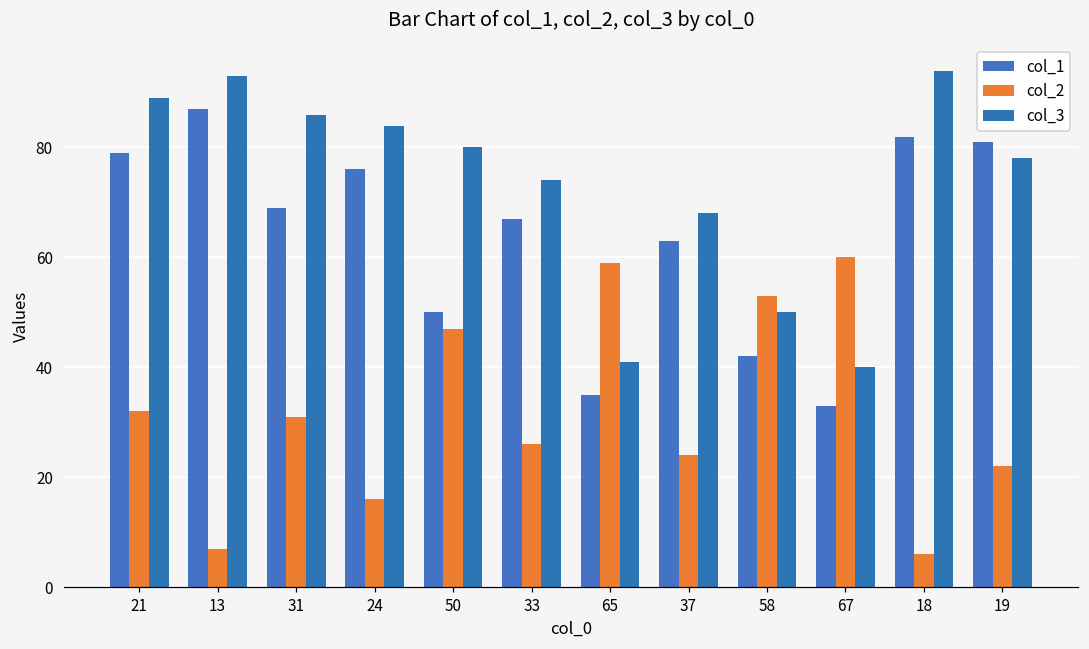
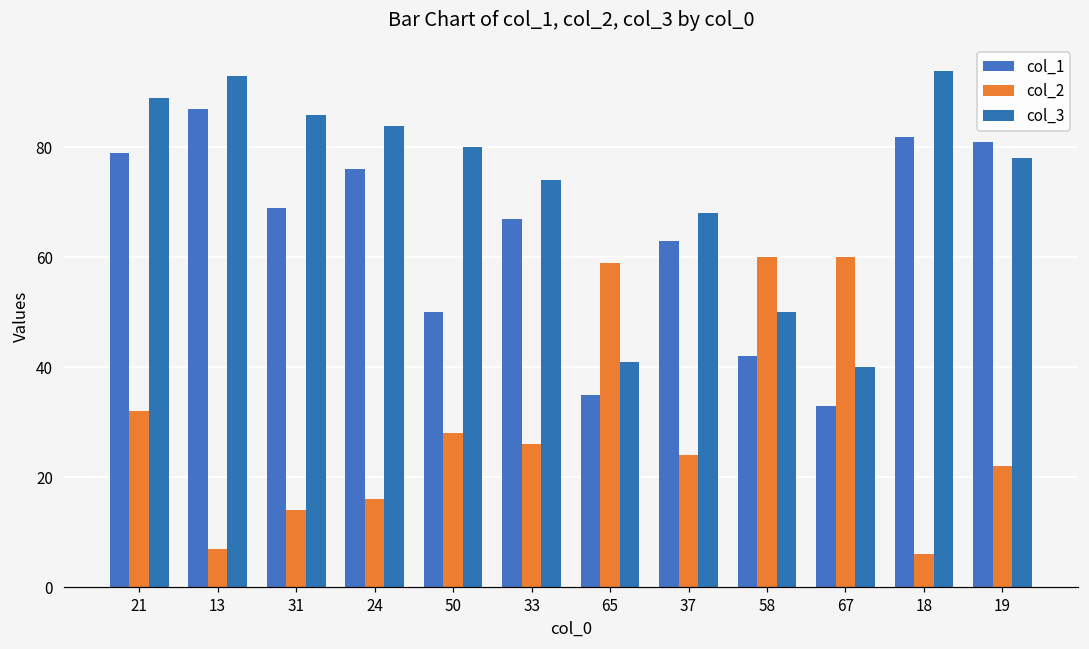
  {
    "col_2": {
      "21": 32,
      "13": 7,
-     "31": 31,
+     "31": 14,
      "24": 16,
-     "50": 47,
+     "50": 28,
      "33": 26,
      "65": 59,
      "37": 24,
-     "58": 53,
+     "58": 60,
      "67": 60,
      "18": 6,
      "19": 22
    }
  }
